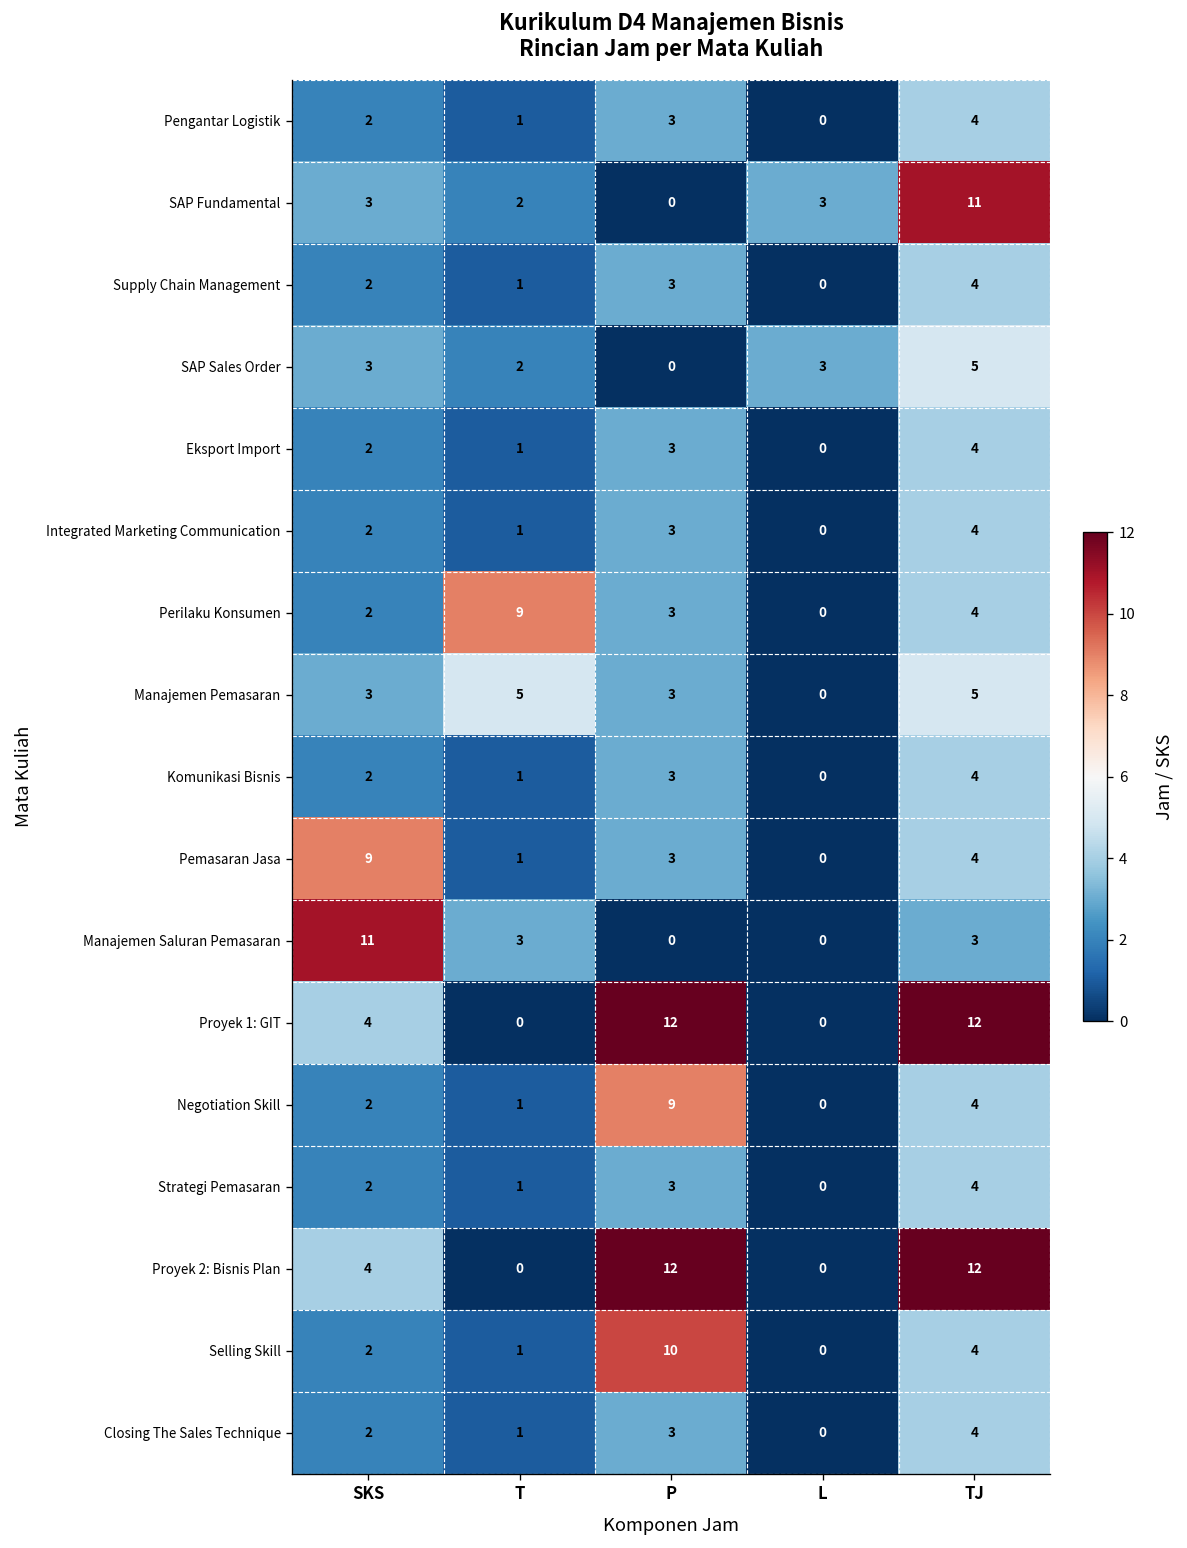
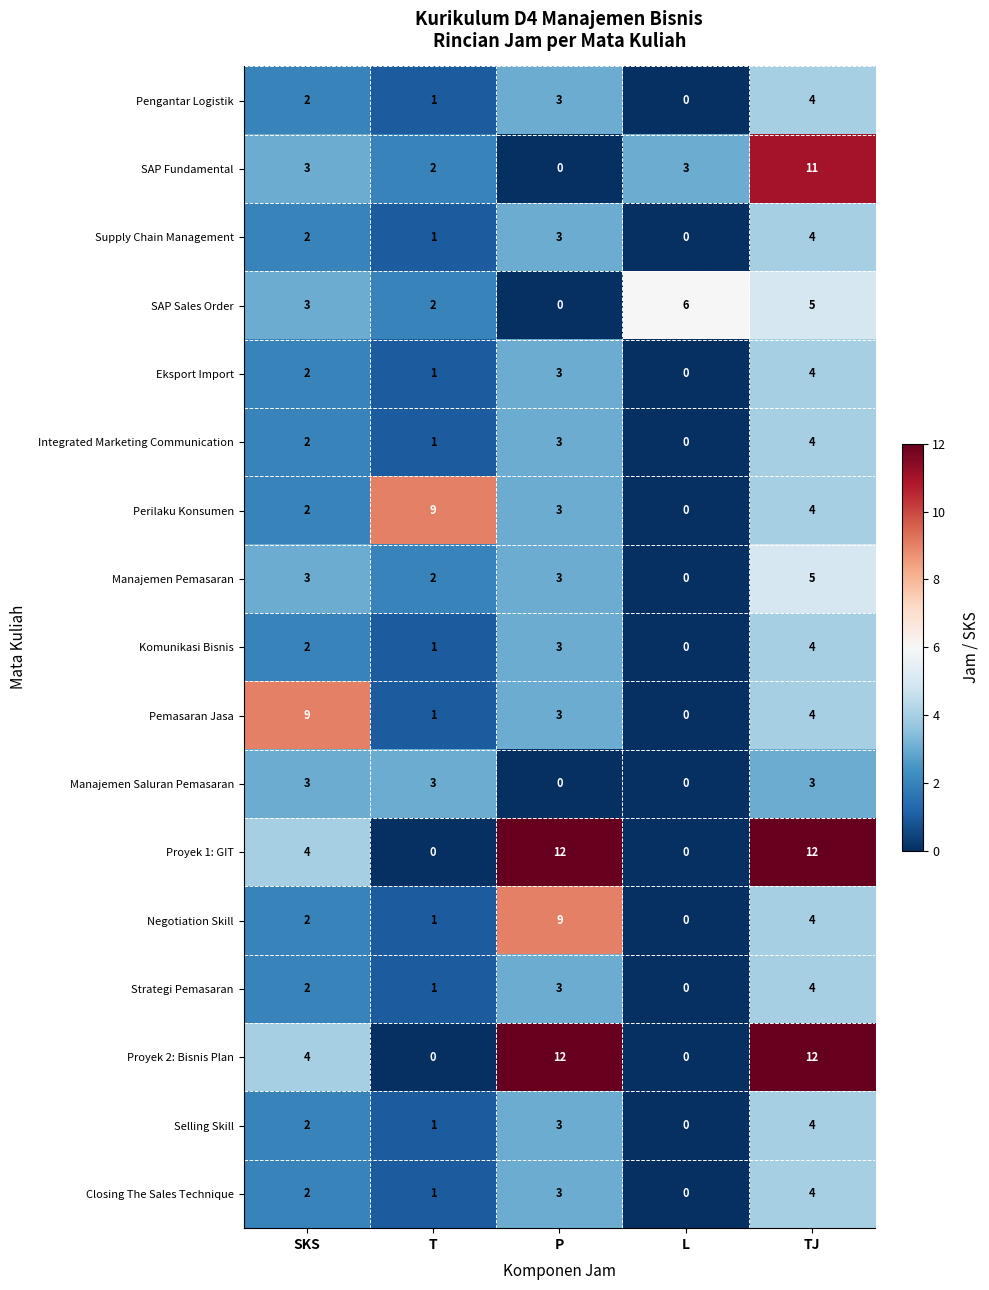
  {
    "Pengantar Logistik": {
      "SKS": 2,
      "T": 1,
      "P": 3,
      "L": 0,
      "TJ": 4
    },
    "SAP Fundamental": {
      "SKS": 3,
      "T": 2,
      "P": 0,
      "L": 3,
      "TJ": 11
    },
    "Supply Chain Management": {
      "SKS": 2,
      "T": 1,
      "P": 3,
      "L": 0,
      "TJ": 4
    },
    "SAP Sales Order": {
      "SKS": 3,
      "T": 2,
      "P": 0,
-     "L": 3,
+     "L": 6,
      "TJ": 5
    },
    "Eksport Import": {
      "SKS": 2,
      "T": 1,
      "P": 3,
      "L": 0,
      "TJ": 4
    },
    "Integrated Marketing Communication": {
      "SKS": 2,
      "T": 1,
      "P": 3,
      "L": 0,
      "TJ": 4
    },
    "Perilaku Konsumen": {
      "SKS": 2,
      "T": 9,
      "P": 3,
      "L": 0,
      "TJ": 4
    },
    "Manajemen Pemasaran": {
      "SKS": 3,
-     "T": 5,
+     "T": 2,
      "P": 3,
      "L": 0,
      "TJ": 5
    },
    "Komunikasi Bisnis": {
      "SKS": 2,
      "T": 1,
      "P": 3,
      "L": 0,
      "TJ": 4
    },
    "Pemasaran Jasa": {
      "SKS": 9,
      "T": 1,
      "P": 3,
      "L": 0,
      "TJ": 4
    },
    "Manajemen Saluran Pemasaran": {
-     "SKS": 11,
+     "SKS": 3,
      "T": 3,
      "P": 0,
      "L": 0,
      "TJ": 3
    },
    "Proyek 1: GIT": {
      "SKS": 4,
      "T": 0,
      "P": 12,
      "L": 0,
      "TJ": 12
    },
    "Negotiation Skill": {
      "SKS": 2,
      "T": 1,
      "P": 9,
      "L": 0,
      "TJ": 4
    },
    "Strategi Pemasaran": {
      "SKS": 2,
      "T": 1,
      "P": 3,
      "L": 0,
      "TJ": 4
    },
    "Proyek 2: Bisnis Plan": {
      "SKS": 4,
      "T": 0,
      "P": 12,
      "L": 0,
      "TJ": 12
    },
    "Selling Skill": {
      "SKS": 2,
      "T": 1,
-     "P": 10,
+     "P": 3,
      "L": 0,
      "TJ": 4
    },
    "Closing The Sales Technique": {
      "SKS": 2,
      "T": 1,
      "P": 3,
      "L": 0,
      "TJ": 4
    }
  }
